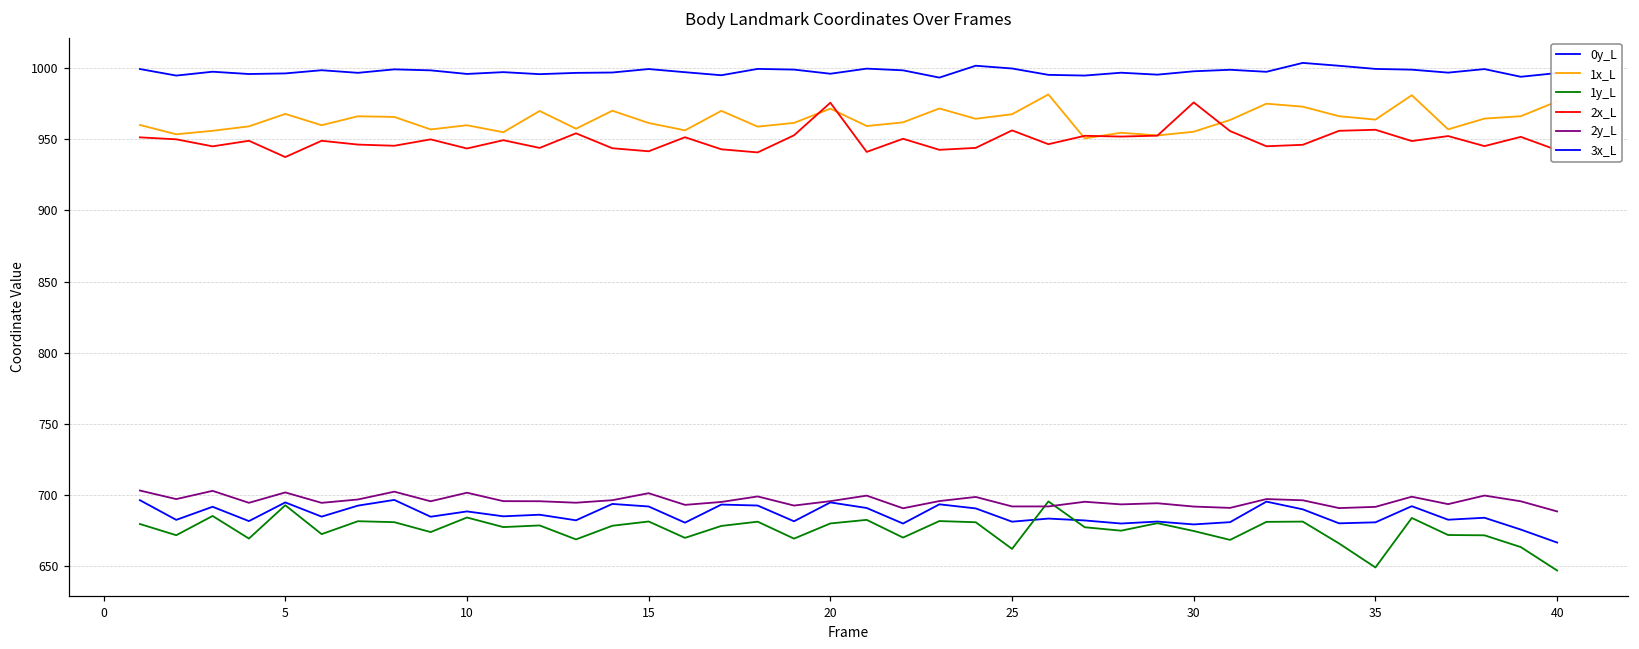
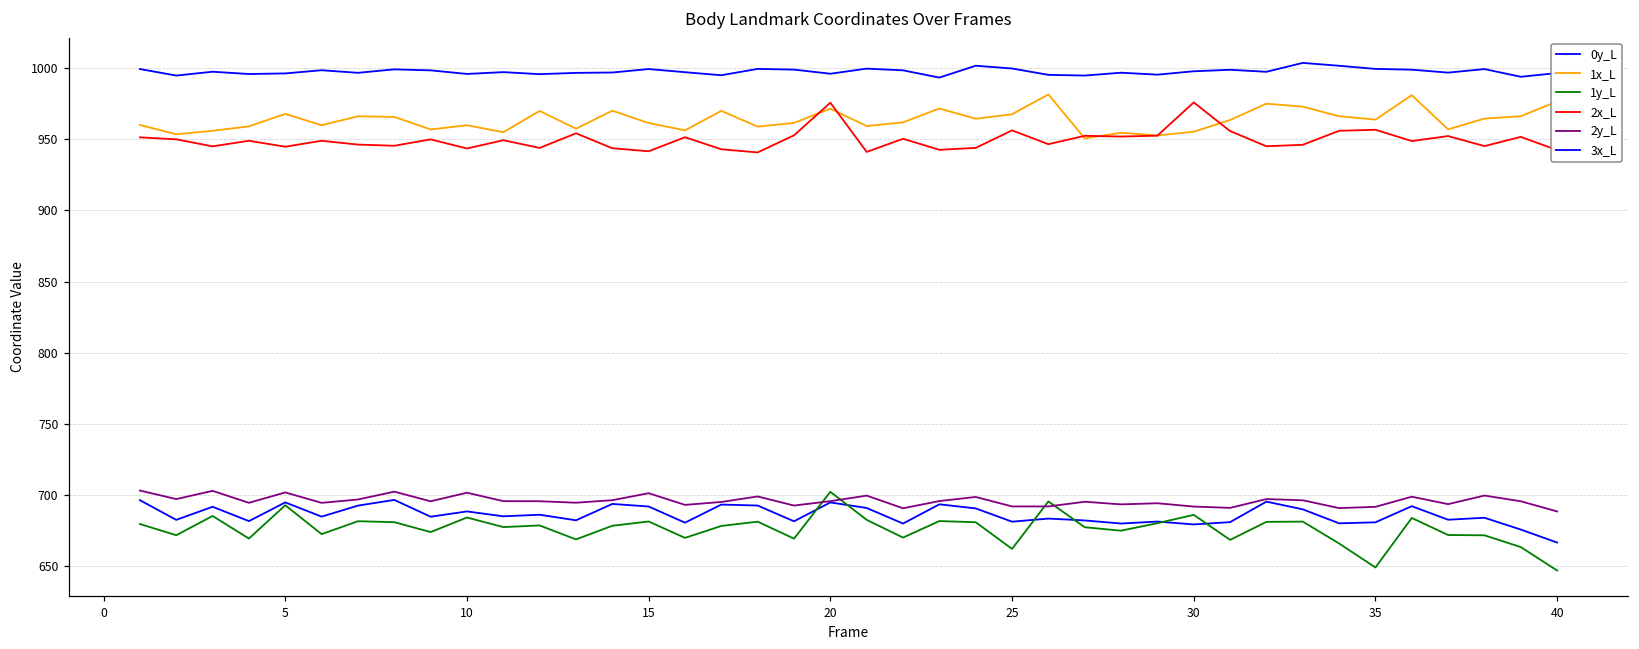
  {
    "1x_L": {
      "5": 968,
      "10": 960,
      "15": 961,
      "20": 972,
      "25": 968,
      "30": 955,
      "35": 964
    },
    "1y_L": {
      "5": 693,
      "10": 684,
      "15": 681,
-     "20": 680,
+     "20": 702,
      "25": 662,
-     "30": 675,
+     "30": 686,
      "35": 649,
      "40": 647
    },
    "2x_L": {
-     "5": 938,
+     "5": 945,
      "10": 944,
      "15": 942,
      "20": 976,
      "25": 956,
      "30": 976,
      "35": 957,
      "40": 942
    },
    "2y_L": {
      "5": 702,
      "10": 701,
      "15": 701,
      "25": 692,
      "30": 692,
      "35": 692,
      "40": 688
    }
  }
